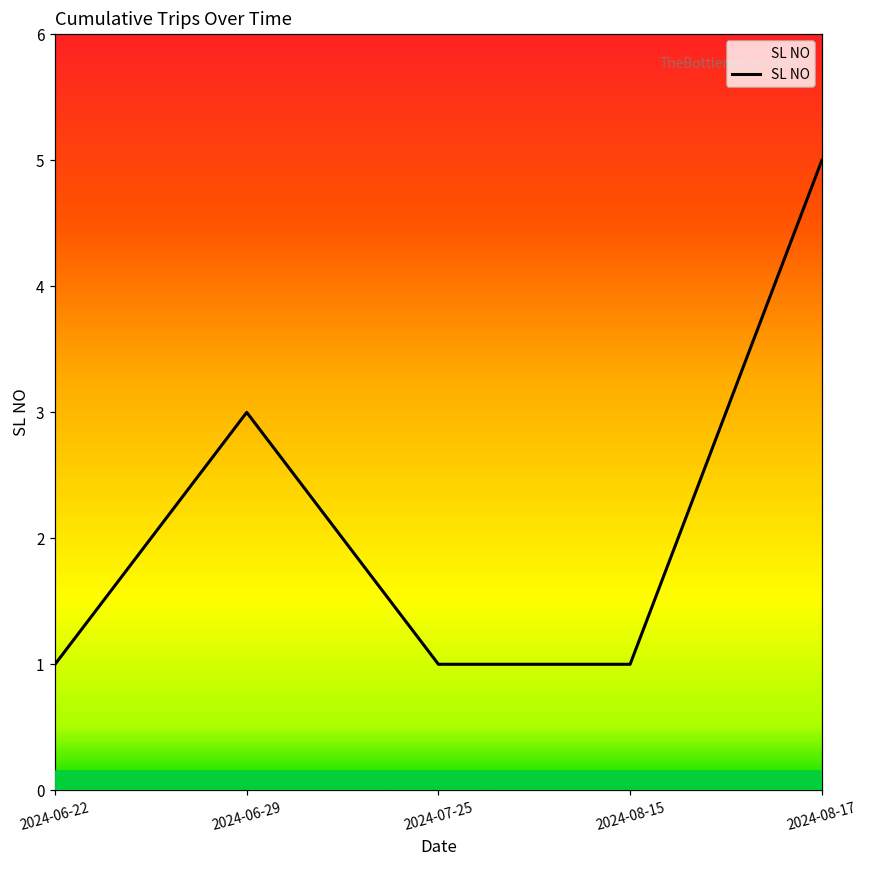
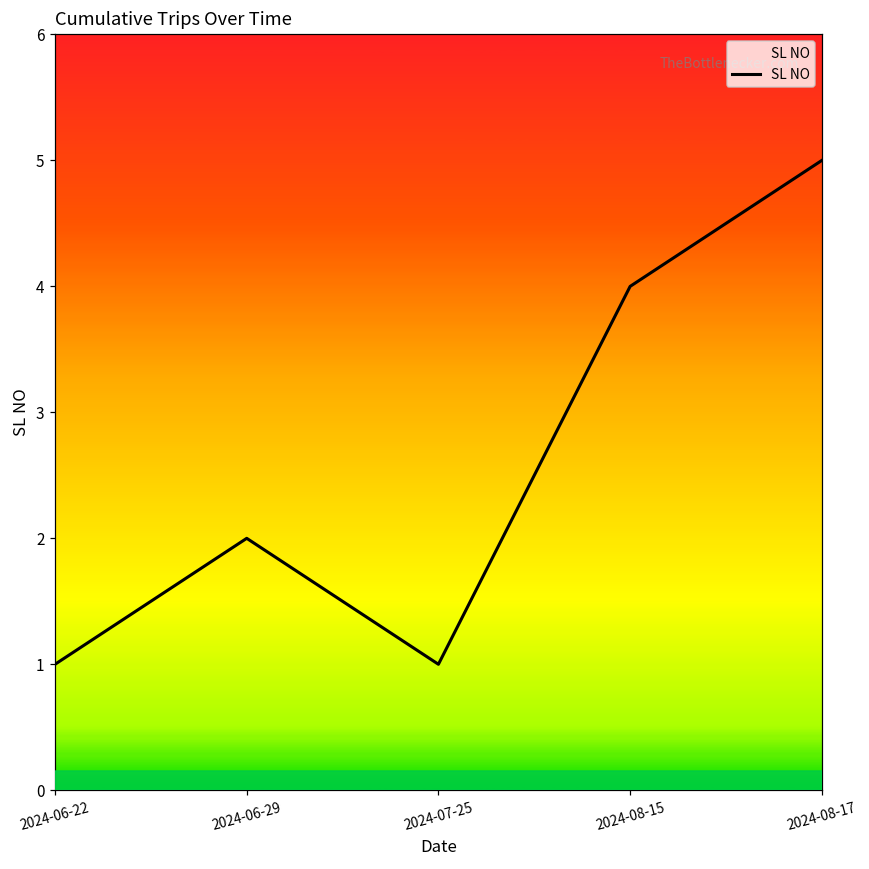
  {
    "2024-06-22": 1,
-   "2024-06-29": 3,
+   "2024-06-29": 2,
    "2024-07-25": 1,
-   "2024-08-15": 1,
+   "2024-08-15": 4,
    "2024-08-17": 5
  }
